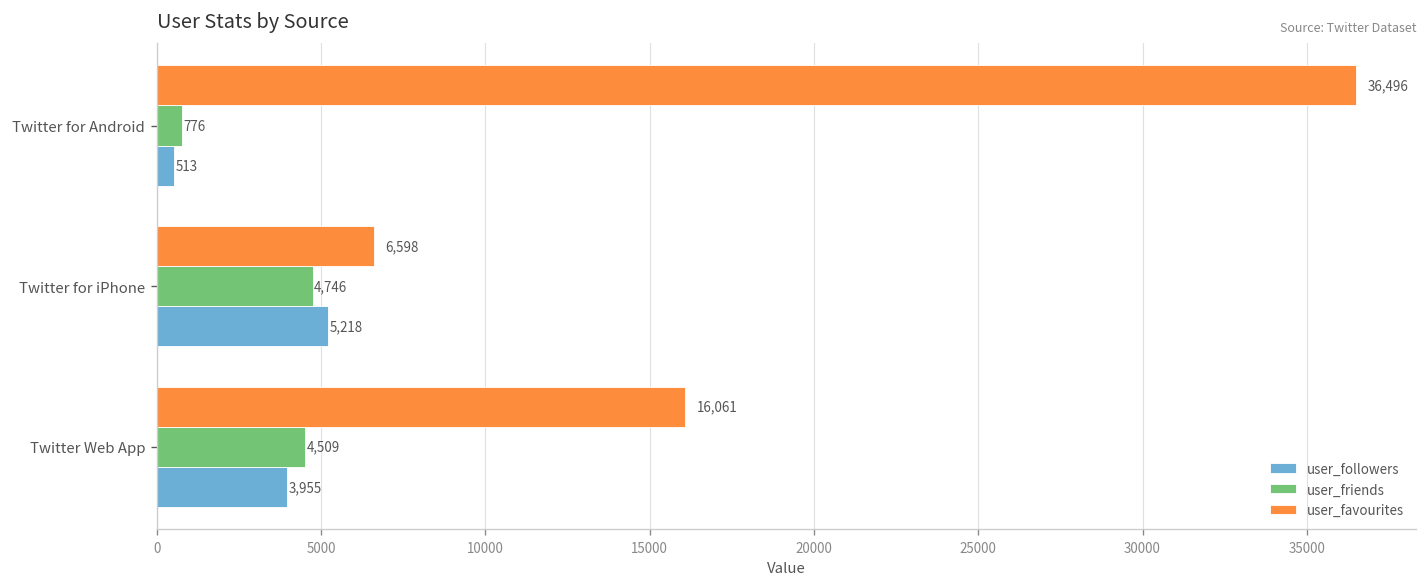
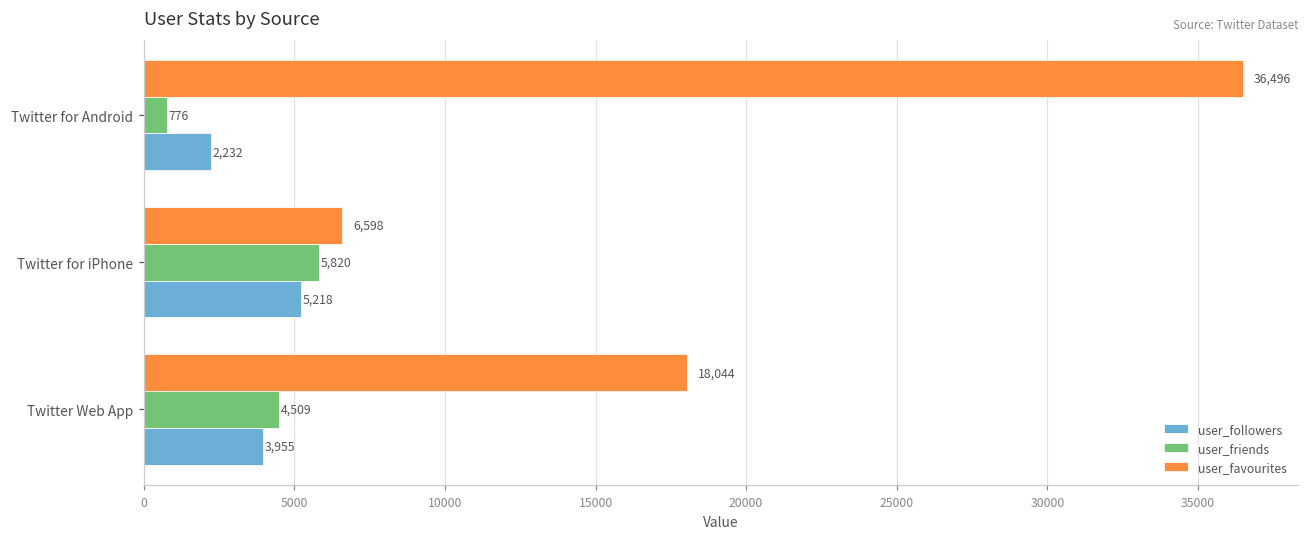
  {
    "user_followers": {
-     "Twitter for Android": "513",
+     "Twitter for Android": "2,232",
      "Twitter for iPhone": "5,218",
      "Twitter Web App": "3,955"
    },
    "user_friends": {
      "Twitter for Android": "776",
-     "Twitter for iPhone": "4,746",
+     "Twitter for iPhone": "5,820",
      "Twitter Web App": "4,509"
    },
    "user_favourites": {
      "Twitter for Android": "36,496",
      "Twitter for iPhone": "6,598",
-     "Twitter Web App": "16,061"
+     "Twitter Web App": "18,044"
    }
  }
